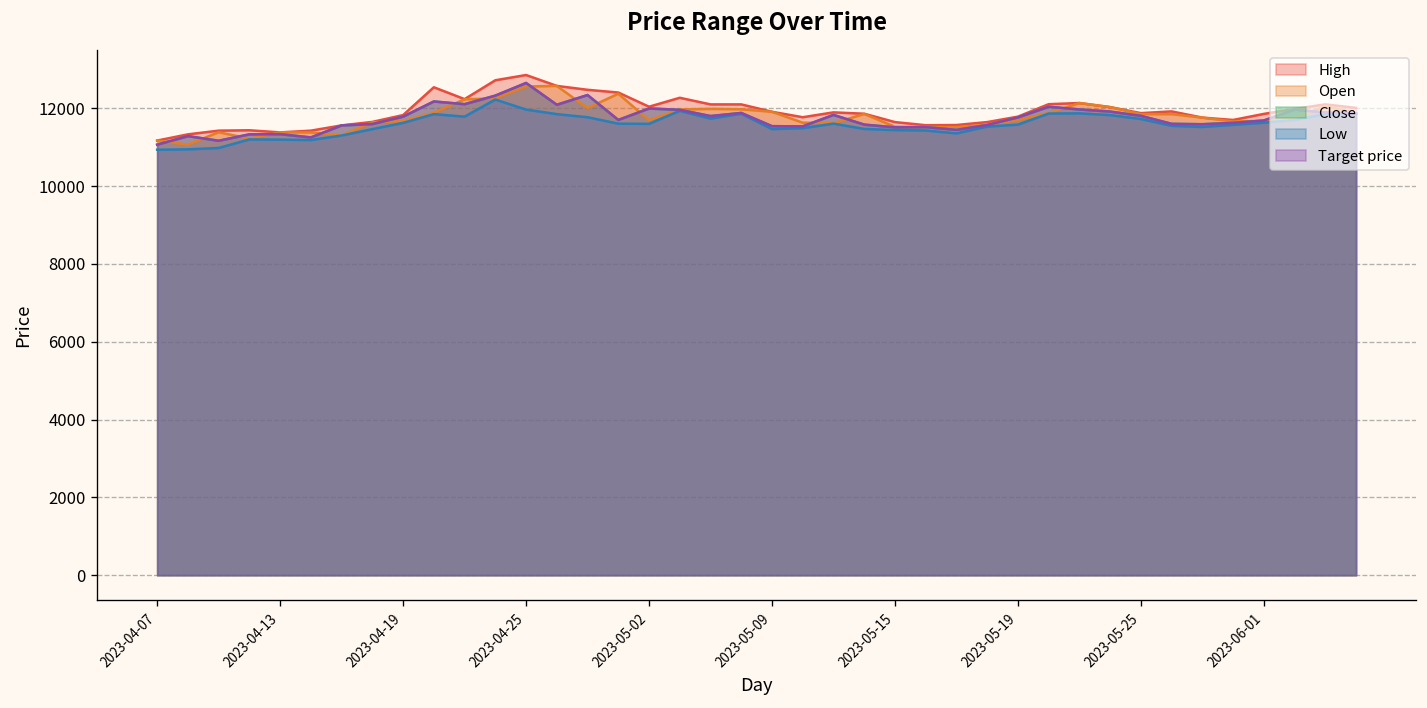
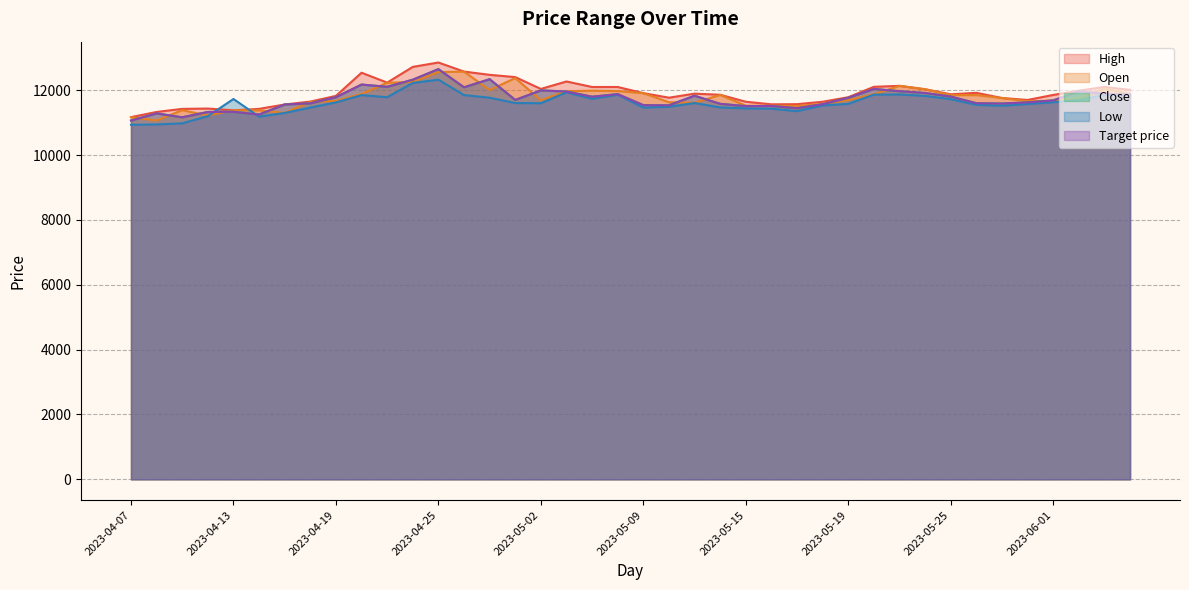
  {
    "Target price": {
      "2023-04-07": 11100,
      "2023-04-25": 12700
    },
    "Low": {
      "2023-04-07": 10900,
-     "2023-04-13": 11200,
-     "2023-04-25": 12000,
+     "2023-04-13": 11700,
+     "2023-04-25": 12300,
      "2023-05-02": 11600,
      "2023-05-19": 11600
    }
  }
